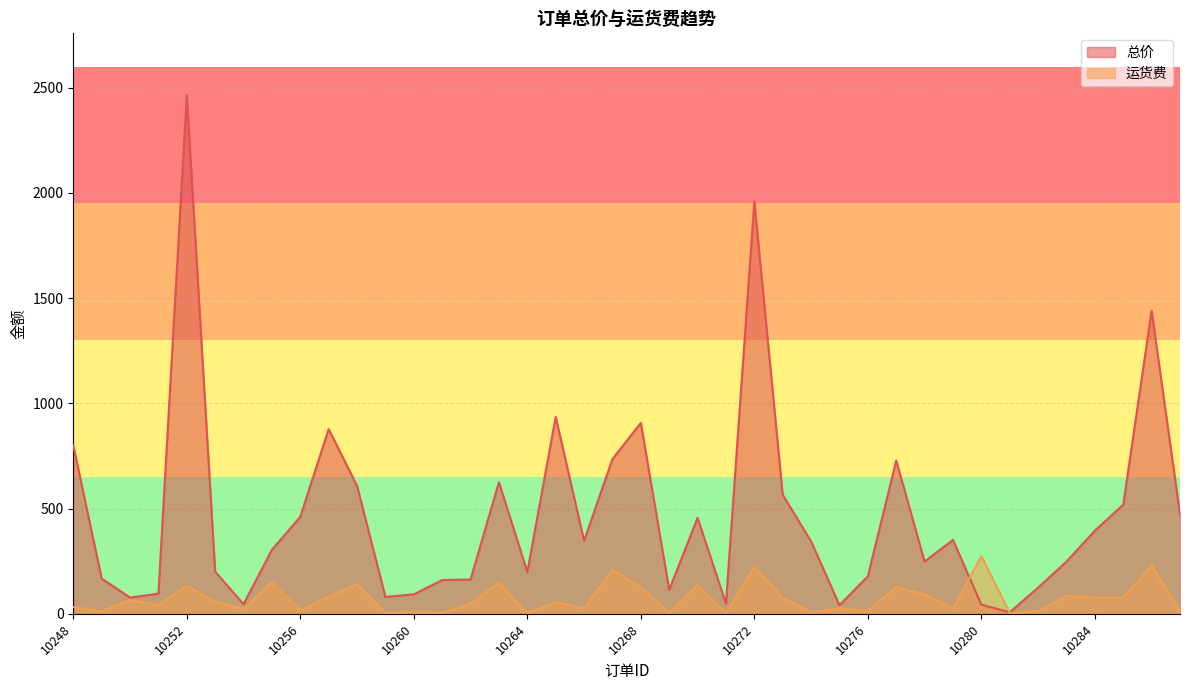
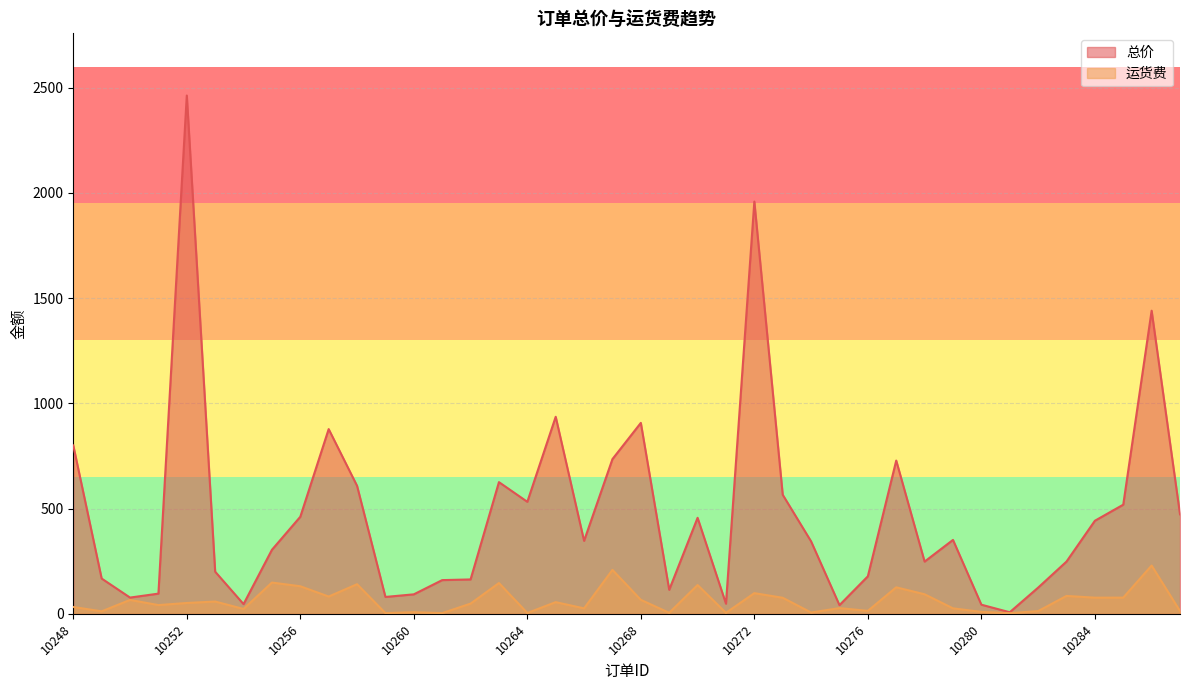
  {
    "总价": {
      "10248": 800,
      "10252": 2460,
      "10256": 460,
      "10260": 90,
-     "10264": 200,
+     "10264": 530,
      "10268": 910,
      "10272": 1960,
      "10276": 180,
      "10280": 40,
-     "10284": 390
+     "10284": 440
    },
    "运货费": {
      "10248": 30,
-     "10252": 130,
-     "10256": 10,
+     "10252": 50,
+     "10256": 130,
      "10260": 10,
      "10264": 0,
-     "10268": 130,
-     "10272": 220,
+     "10268": 70,
+     "10272": 100,
      "10276": 10,
-     "10280": 270,
+     "10280": 10,
      "10284": 80
    }
  }
